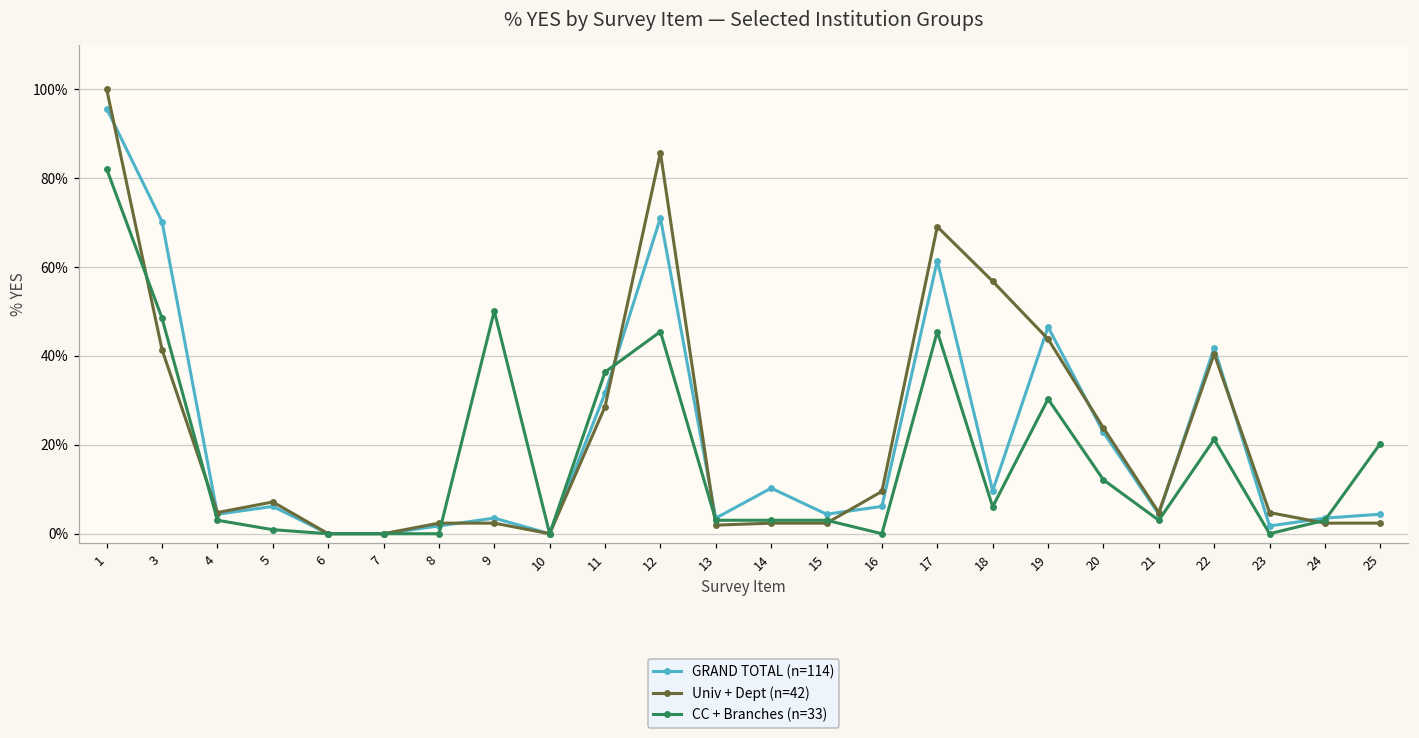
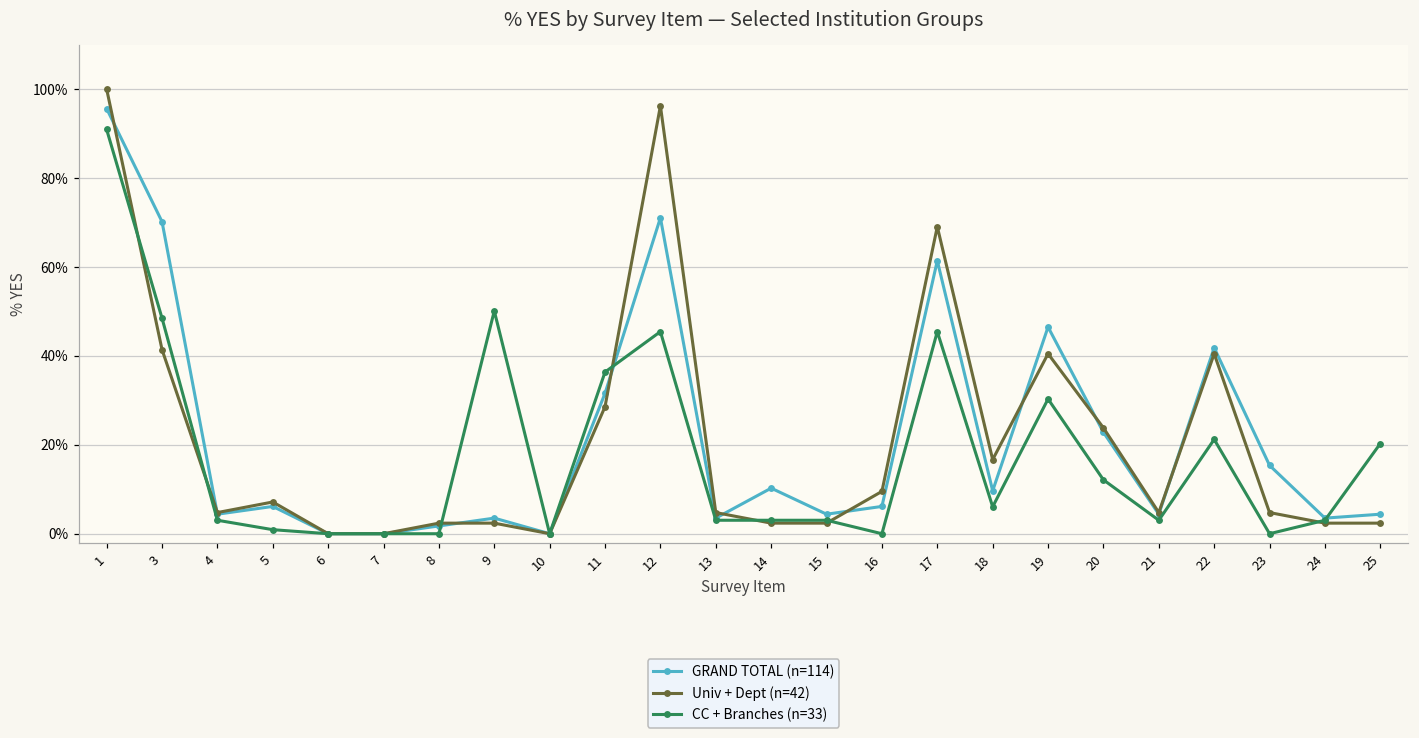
  {
    "GRAND TOTAL (n=114)": {
      "1": "96%",
      "3": "70%",
      "5": "6%",
      "9": "4%",
      "11": "32%",
      "12": "71%",
      "14": "10%",
      "15": "4%",
      "16": "6%",
      "17": "61%",
      "18": "10%",
      "19": "46%",
      "20": "23%",
      "22": "42%",
-     "23": "2%",
+     "23": "15%",
      "25": "4%"
    },
    "Univ + Dept (n=42)": {
      "1": "100%",
      "3": "41%",
      "5": "7%",
      "9": "2%",
      "11": "29%",
-     "12": "86%",
-     "13": "2%",
+     "12": "96%",
+     "13": "5%",
      "14": "2%",
      "15": "2%",
      "16": "10%",
      "17": "69%",
-     "18": "57%",
-     "19": "44%",
+     "18": "17%",
+     "19": "40%",
      "20": "24%",
      "22": "40%",
      "23": "5%",
      "24": "2%",
      "25": "2%"
    },
    "CC + Branches (n=33)": {
-     "1": "82%",
+     "1": "91%",
      "3": "48%",
      "4": "3%",
      "5": "1%",
      "8": "0%",
      "9": "50%",
      "11": "36%",
      "12": "45%",
      "14": "3%",
      "15": "3%",
      "16": "0%",
      "17": "45%",
      "18": "6%",
      "19": "30%",
      "20": "12%",
      "21": "3%",
      "22": "21%",
      "23": "0%",
      "25": "20%"
    }
  }
